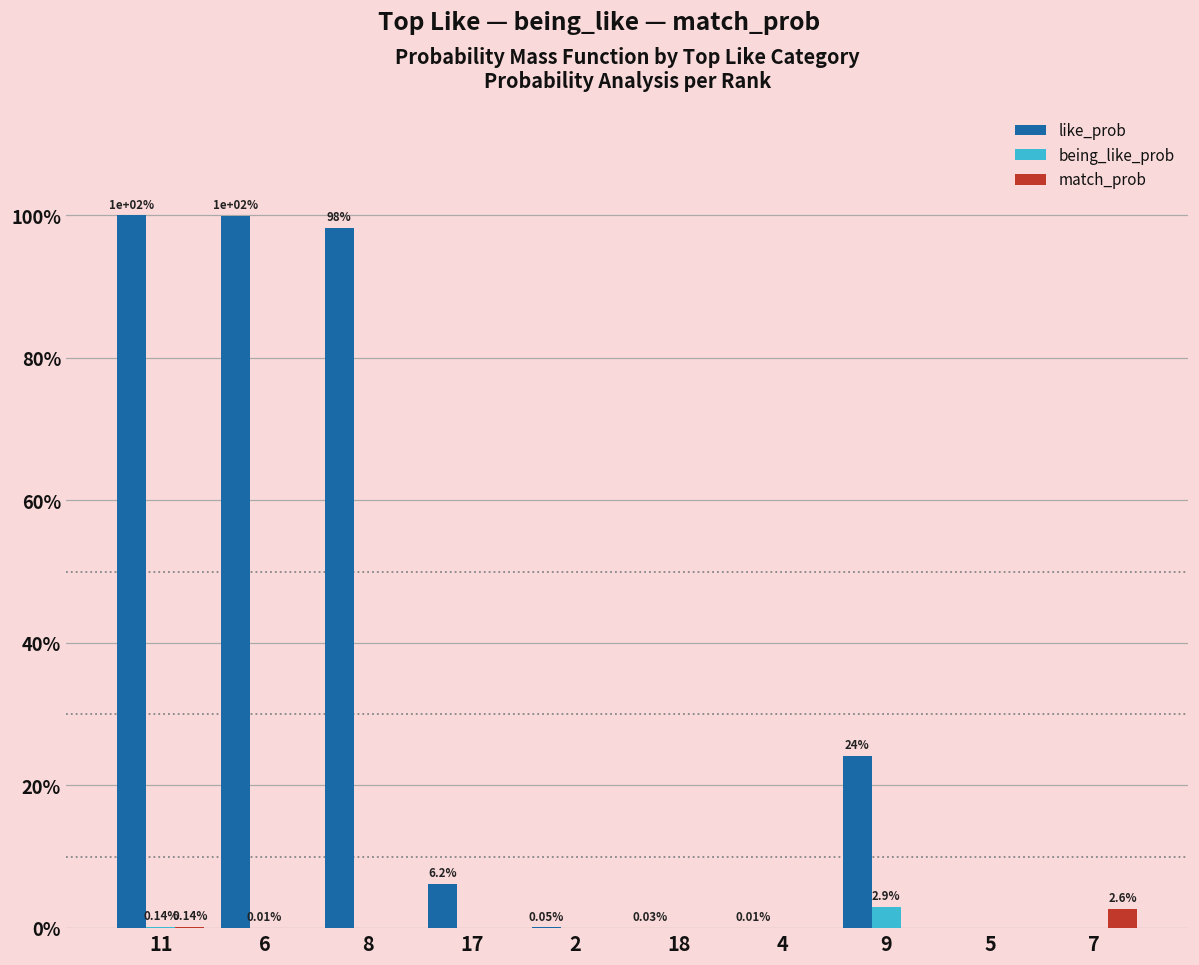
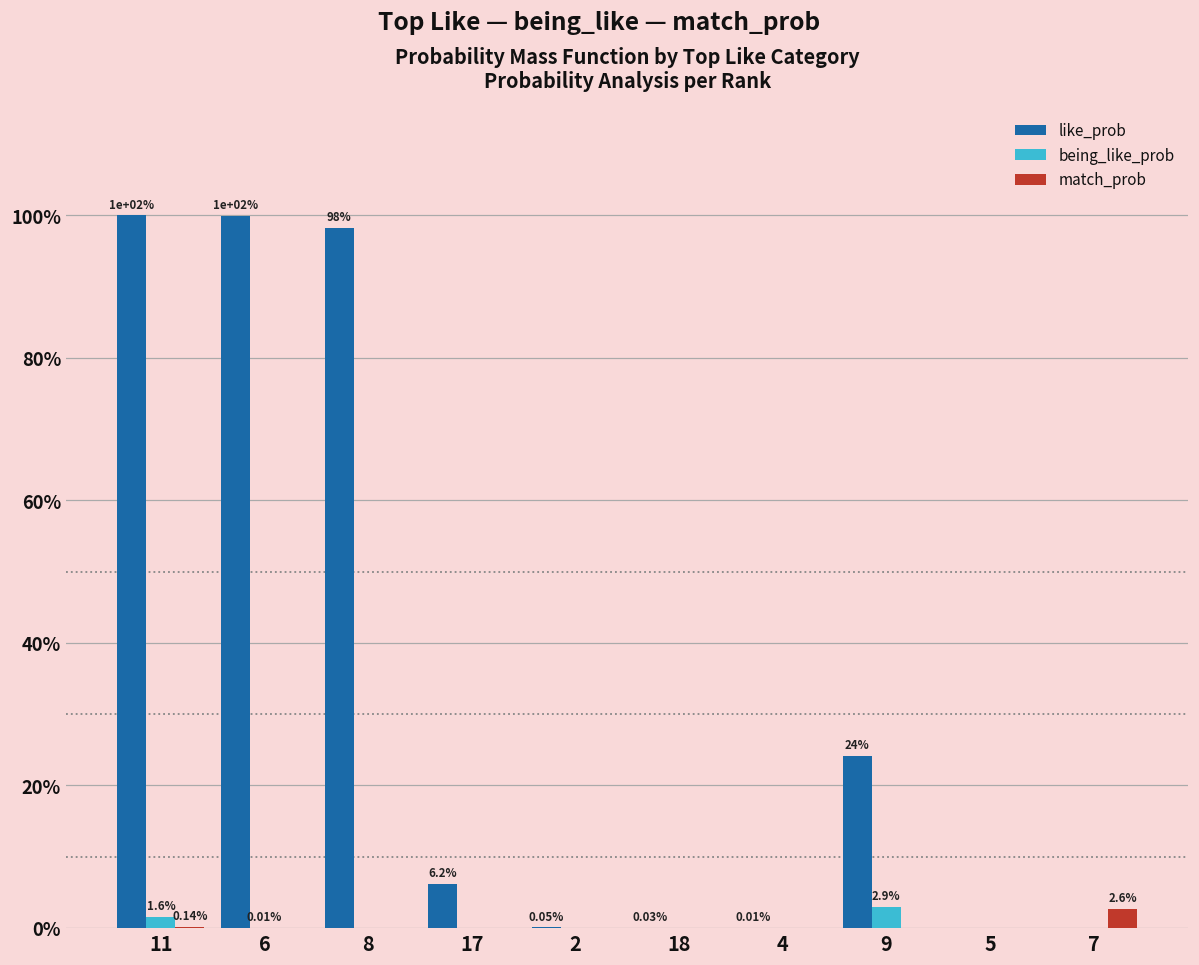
  {
    "like_prob": {
      "11": "1e+02%",
      "6": "1e+02%",
      "8": "98%",
      "17": "6.2%",
      "2": "0.05%",
      "18": "0.03%",
      "4": "0.01%",
      "9": "24%"
    },
    "being_like_prob": {
-     "11": "0.14%",
+     "11": "1.6%",
      "6": "0.01%",
      "9": "2.9%"
    },
    "match_prob": {
      "7": "2.6%"
    }
  }
